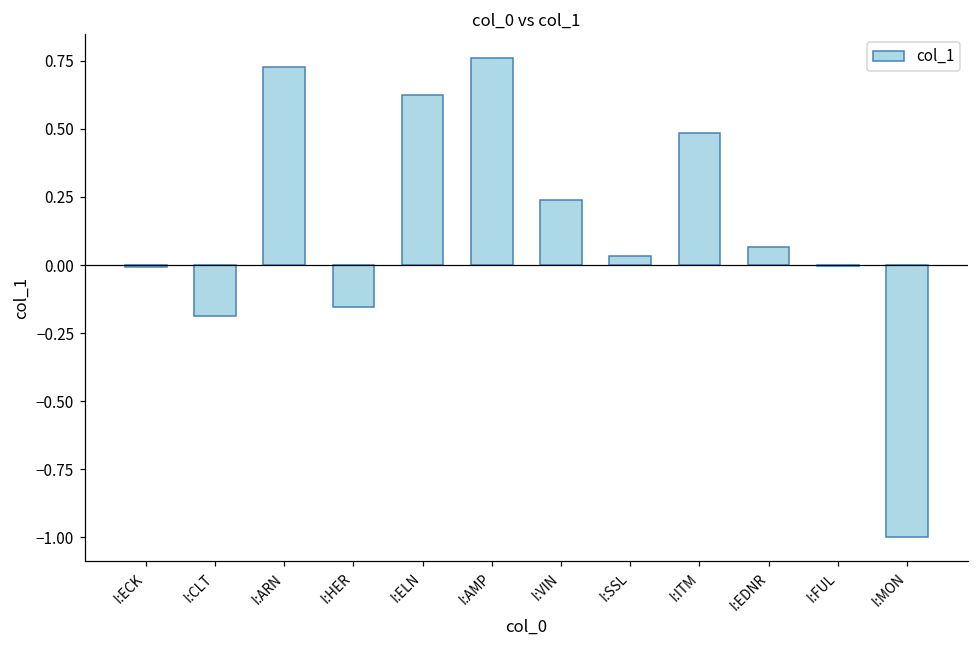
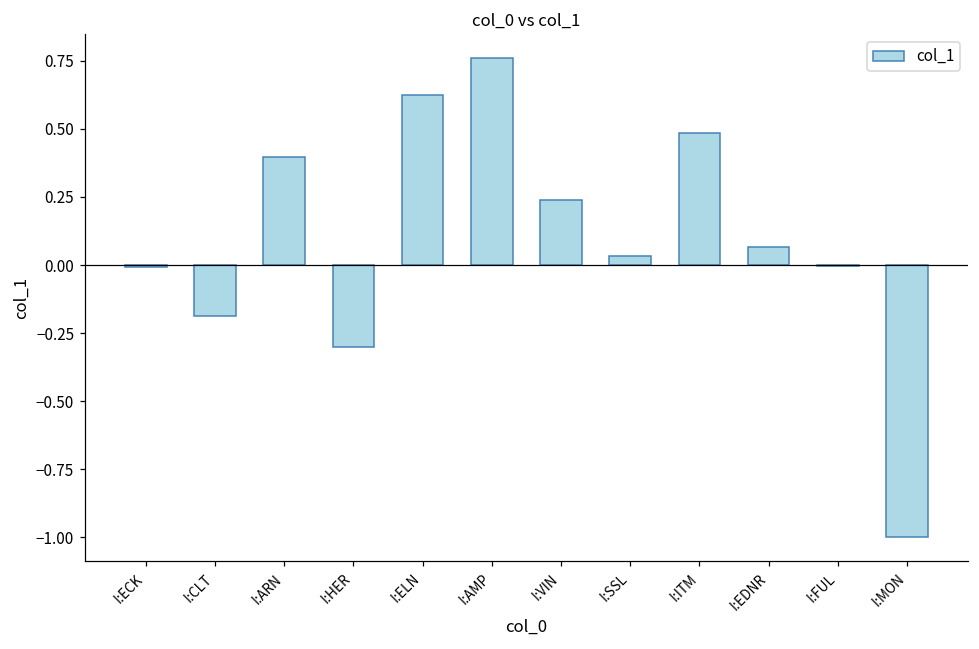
  {
    "I:CLT": -0.19,
-   "I:ARN": 0.73,
-   "I:HER": -0.15,
+   "I:ARN": 0.40,
+   "I:HER": -0.30,
    "I:ELN": 0.62,
    "I:AMP": 0.76,
    "I:VIN": 0.24,
    "I:SSL": 0.03,
    "I:ITM": 0.48,
    "I:EDNR": 0.07,
    "I:MON": -1.00
  }
